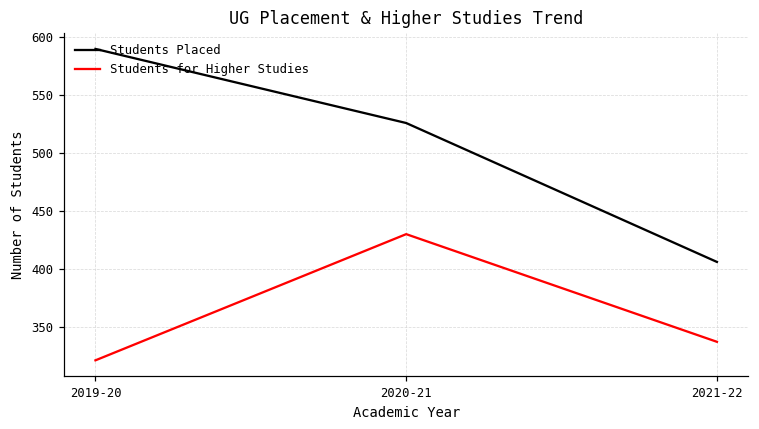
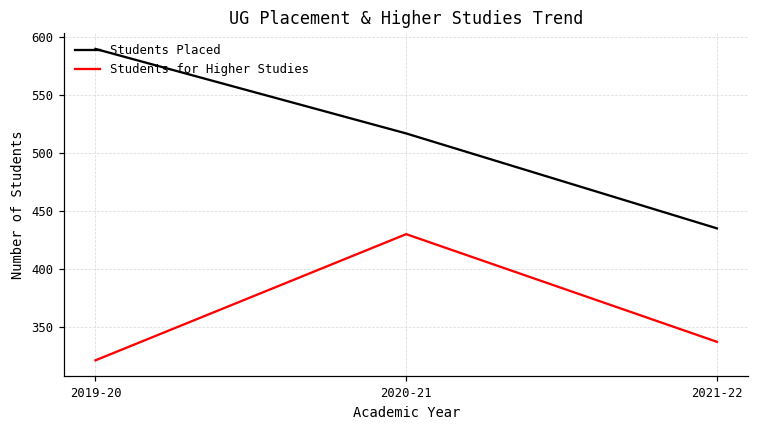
  {
    "Students Placed": {
      "2019-20": 590,
-     "2020-21": 526,
-     "2021-22": 406
+     "2020-21": 517,
+     "2021-22": 435
    },
    "Students for Higher Studies": {
      "2019-20": 321,
      "2020-21": 430,
      "2021-22": 337
    }
  }
